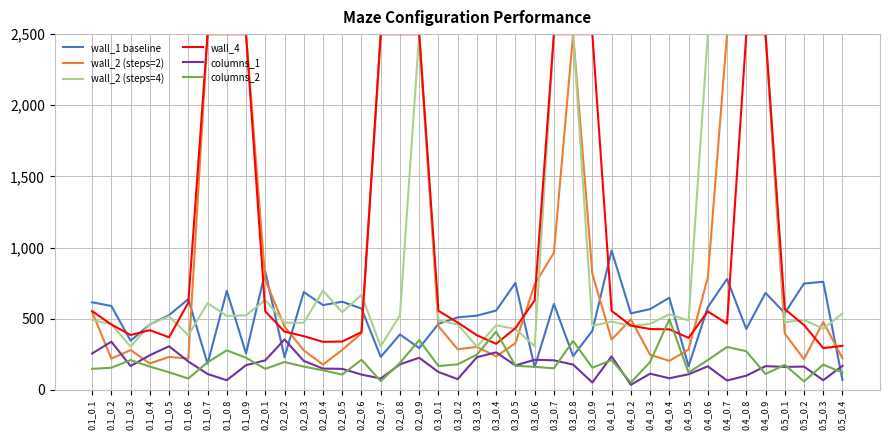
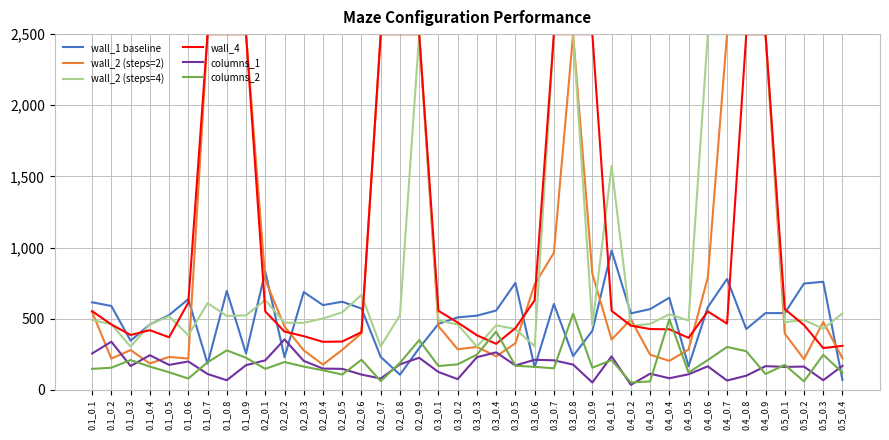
  {
    "wall_1 baseline": {
      "0.1_0.1": "620",
      "0.1_0.2": "590",
      "0.1_0.3": "350",
      "0.1_0.6": "640",
      "0.1_0.8": "700",
      "0.1_0.9": "260",
      "0.2_0.1": "830",
      "0.2_0.2": "230",
      "0.2_0.3": "690",
      "0.2_0.4": "600",
      "0.2_0.5": "620",
      "0.2_0.6": "570",
      "0.2_0.7": "230",
-     "0.2_0.8": "390",
+     "0.2_0.8": "110",
      "0.2_0.9": "290",
      "0.3_0.2": "510",
      "0.3_0.3": "520",
      "0.3_0.4": "560",
      "0.3_0.5": "750",
      "0.3_0.7": "600",
      "0.3_0.8": "240",
      "0.3_0.9": "420",
      "0.4_0.1": "980",
      "0.4_0.2": "540",
      "0.4_0.3": "570",
      "0.4_0.4": "650",
      "0.4_0.5": "170",
      "0.4_0.6": "580",
      "0.4_0.7": "780",
      "0.4_0.8": "430",
-     "0.4_0.9": "680",
+     "0.4_0.9": "540",
      "0.5_0.1": "540",
      "0.5_0.2": "750",
      "0.5_0.3": "760",
      "0.5_0.4": "70"
    },
    "wall_2 (steps=2)": {
      "0.1_0.2": "220",
      "0.1_0.3": "280",
      "0.1_0.4": "190",
      "0.1_0.5": "230",
      "0.1_0.6": "220",
      "0.2_0.1": "770",
      "0.2_0.2": "450",
      "0.2_0.3": "280",
      "0.2_0.4": "180",
      "0.2_0.5": "280",
      "0.3_0.2": "290",
      "0.3_0.4": "240",
      "0.3_0.5": "330",
      "0.3_0.6": "740",
      "0.3_0.7": "960",
      "0.3_0.9": "820",
      "0.4_0.1": "350",
      "0.4_0.2": "500",
      "0.4_0.3": "250",
      "0.4_0.4": "200",
      "0.4_0.5": "280",
      "0.4_0.6": "790",
      "0.5_0.1": "400",
      "0.5_0.2": "220",
      "0.5_0.3": "480",
      "0.5_0.4": "220"
    },
    "wall_2 (steps=4)": {
      "0.1_0.1": "490",
      "0.1_0.3": "300",
      "0.1_0.6": "380",
      "0.1_0.7": "610",
      "0.1_0.8": "520",
      "0.1_0.9": "520",
      "0.2_0.1": "630",
      "0.2_0.2": "470",
      "0.2_0.3": "470",
-     "0.2_0.4": "700",
+     "0.2_0.4": "500",
      "0.2_0.5": "550",
      "0.2_0.6": "670",
      "0.2_0.7": "310",
      "0.2_0.8": "530",
      "0.3_0.1": "490",
      "0.3_0.4": "450",
      "0.3_0.6": "310",
      "0.3_0.9": "450",
-     "0.4_0.1": "480",
+     "0.4_0.1": "1,570",
      "0.4_0.3": "460",
      "0.4_0.4": "530",
      "0.4_0.5": "490",
      "0.4_0.6": "2,500",
      "0.5_0.1": "480",
      "0.5_0.2": "490",
      "0.5_0.3": "430",
      "0.5_0.4": "540"
    },
    "wall_4": {
      "0.1_0.3": "390",
      "0.1_0.4": "420",
      "0.1_0.5": "370",
      "0.1_0.6": "610",
      "0.2_0.1": "550",
      "0.2_0.2": "410",
      "0.2_0.3": "380",
      "0.2_0.4": "340",
      "0.2_0.5": "340",
      "0.3_0.1": "560",
      "0.3_0.3": "380",
      "0.3_0.4": "320",
      "0.3_0.6": "630",
      "0.3_0.9": "2,500",
      "0.4_0.1": "560",
      "0.4_0.3": "430",
      "0.4_0.4": "430",
      "0.4_0.5": "370",
      "0.4_0.6": "550",
      "0.4_0.7": "470",
      "0.5_0.1": "570",
      "0.5_0.2": "460",
      "0.5_0.3": "290",
      "0.5_0.4": "310"
    },
    "columns_1": {
      "0.1_0.1": "260",
      "0.1_0.2": "340",
      "0.1_0.3": "170",
      "0.1_0.4": "240",
-     "0.1_0.5": "310",
+     "0.1_0.5": "180",
      "0.1_0.6": "200",
      "0.1_0.7": "110",
      "0.1_0.8": "70",
      "0.1_0.9": "170",
      "0.2_0.1": "210",
      "0.2_0.2": "350",
      "0.2_0.3": "200",
      "0.2_0.5": "150",
      "0.2_0.6": "110",
      "0.2_0.7": "80",
      "0.2_0.9": "230",
      "0.3_0.1": "130",
      "0.3_0.2": "80",
      "0.3_0.3": "230",
      "0.3_0.4": "260",
      "0.3_0.6": "210",
      "0.3_0.7": "210",
      "0.3_0.8": "180",
      "0.3_0.9": "50",
      "0.4_0.1": "240",
      "0.4_0.3": "110",
      "0.4_0.4": "80",
      "0.4_0.6": "170",
      "0.4_0.7": "70",
      "0.4_0.8": "100",
      "0.4_0.9": "170",
      "0.5_0.2": "160",
      "0.5_0.3": "70",
      "0.5_0.4": "170"
    },
    "columns_2": {
      "0.1_0.1": "150",
      "0.1_0.2": "160",
      "0.1_0.3": "210",
      "0.1_0.4": "160",
      "0.1_0.5": "120",
      "0.1_0.6": "80",
      "0.1_0.8": "280",
      "0.1_0.9": "230",
      "0.2_0.1": "150",
      "0.2_0.2": "200",
      "0.2_0.3": "160",
      "0.2_0.5": "110",
      "0.2_0.6": "210",
      "0.2_0.7": "60",
      "0.2_0.9": "350",
      "0.3_0.1": "170",
      "0.3_0.2": "180",
      "0.3_0.3": "250",
      "0.3_0.4": "410",
      "0.3_0.7": "150",
-     "0.3_0.8": "340",
+     "0.3_0.8": "540",
      "0.3_0.9": "160",
      "0.4_0.1": "210",
-     "0.4_0.3": "200",
+     "0.4_0.3": "60",
      "0.4_0.4": "500",
      "0.4_0.6": "210",
      "0.4_0.7": "300",
      "0.4_0.8": "270",
      "0.4_0.9": "110",
      "0.5_0.2": "60",
-     "0.5_0.3": "180",
+     "0.5_0.3": "250",
      "0.5_0.4": "120"
    }
  }
